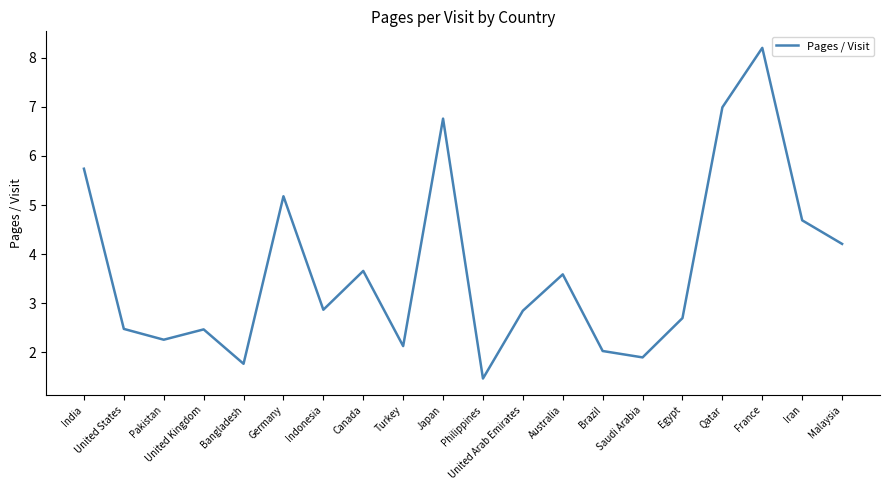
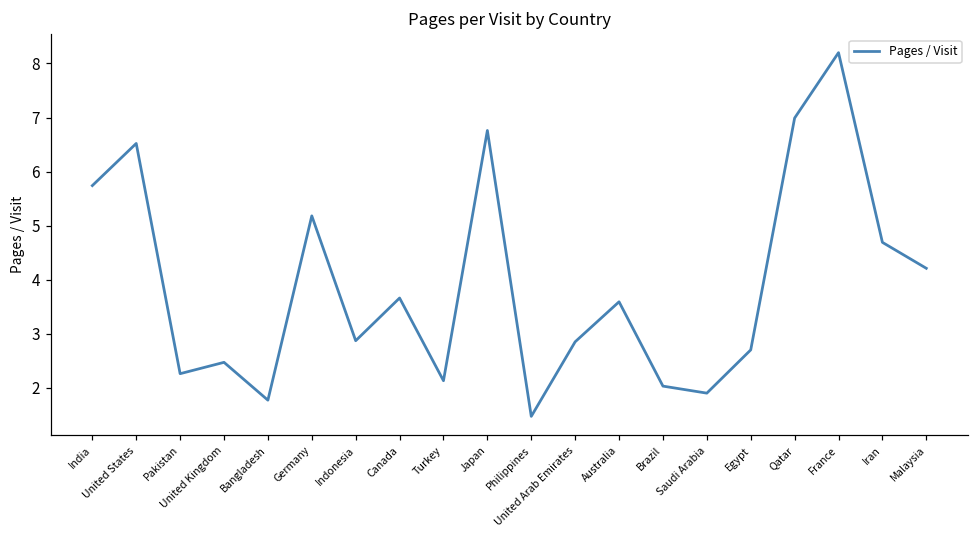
  {
    "India": 5.7,
-   "United States": 2.5,
+   "United States": 6.5,
    "Pakistan": 2.3,
    "United Kingdom": 2.5,
    "Bangladesh": 1.8,
    "Germany": 5.2,
    "Indonesia": 2.9,
    "Canada": 3.7,
    "Turkey": 2.1,
    "Japan": 6.8,
    "Philippines": 1.5,
    "United Arab Emirates": 2.9,
    "Australia": 3.6,
    "Brazil": 2.0,
    "Saudi Arabia": 1.9,
    "Egypt": 2.7,
    "Qatar": 7.0,
    "France": 8.2,
    "Iran": 4.7,
    "Malaysia": 4.2
  }
